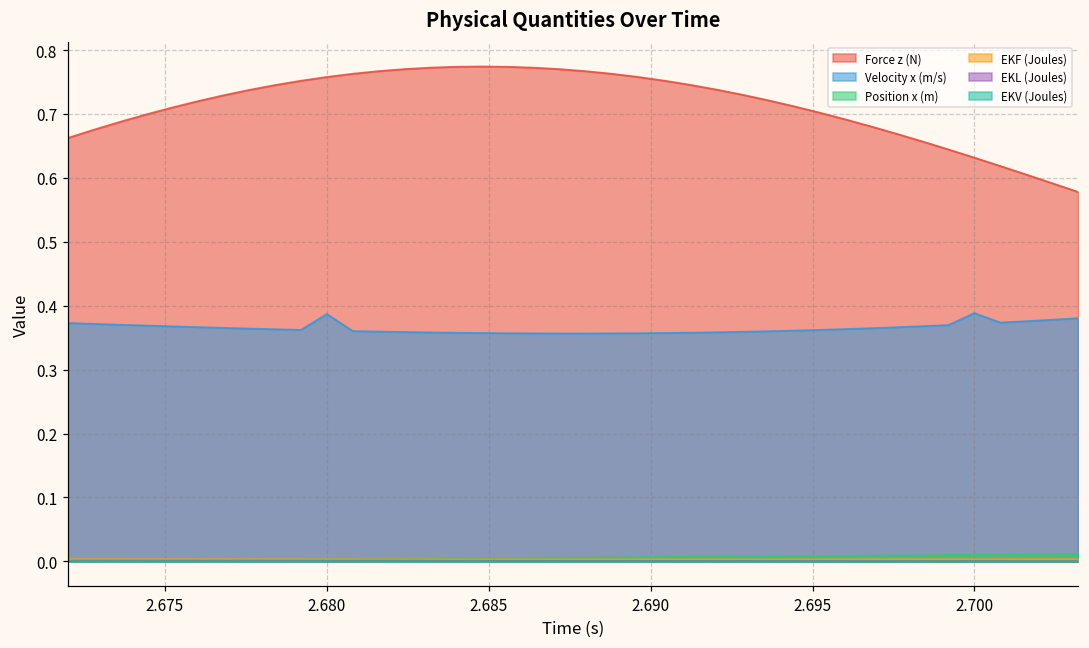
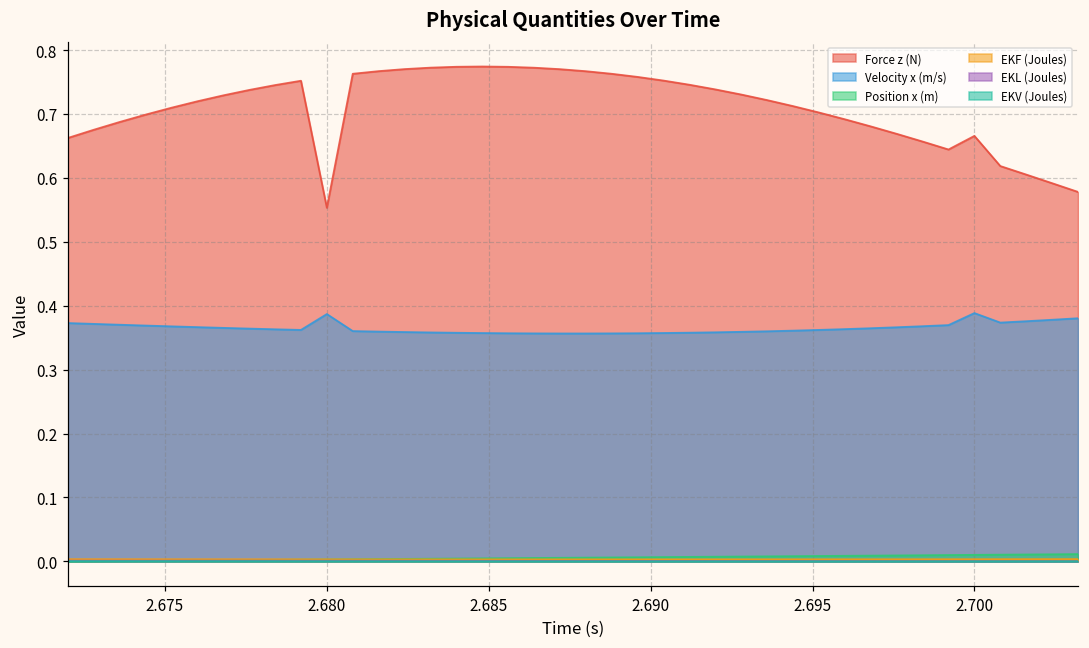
  {
    "Force z (N)": {
-     "2.680": 0.76,
-     "2.700": 0.63
+     "2.680": 0.55,
+     "2.700": 0.67
    },
    "Velocity x (m/s)": {
      "2.680": 0.39,
      "2.700": 0.39
    }
  }
